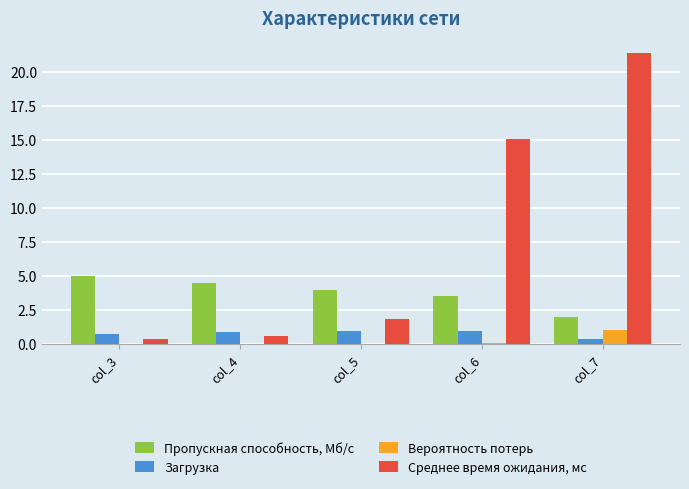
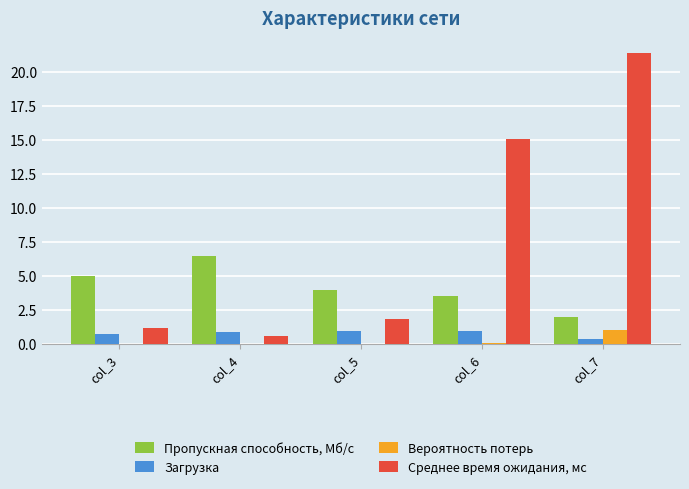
  {
    "Пропускная способность, Мб/с": {
      "col_3": 5.0,
-     "col_4": 4.5,
+     "col_4": 6.5,
      "col_5": 4.0,
      "col_6": 3.5,
      "col_7": 2.0
    },
    "Загрузка": {
      "col_3": 0.8,
      "col_4": 0.9,
      "col_5": 1.0,
      "col_6": 1.0,
      "col_7": 0.4
    },
    "Вероятность потерь": {
      "col_3": 0.0,
      "col_4": 0.0,
      "col_5": 0.0,
      "col_7": 1.0
    },
    "Среднее время ожидания, мс": {
-     "col_3": 0.4,
+     "col_3": 1.2,
      "col_4": 0.6,
      "col_5": 1.8,
      "col_6": 15.1,
      "col_7": 21.4
    }
  }
